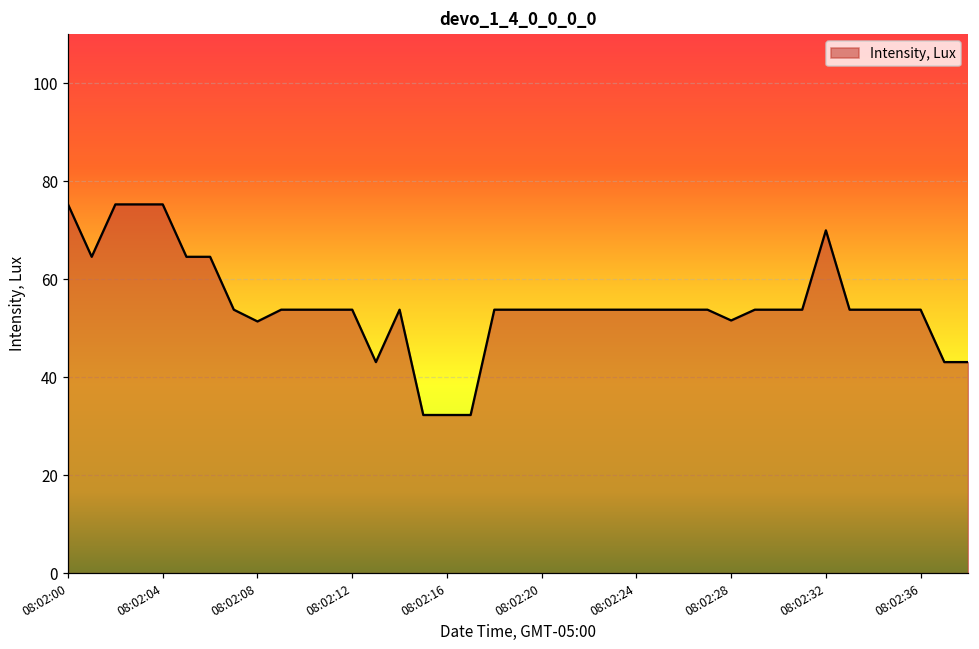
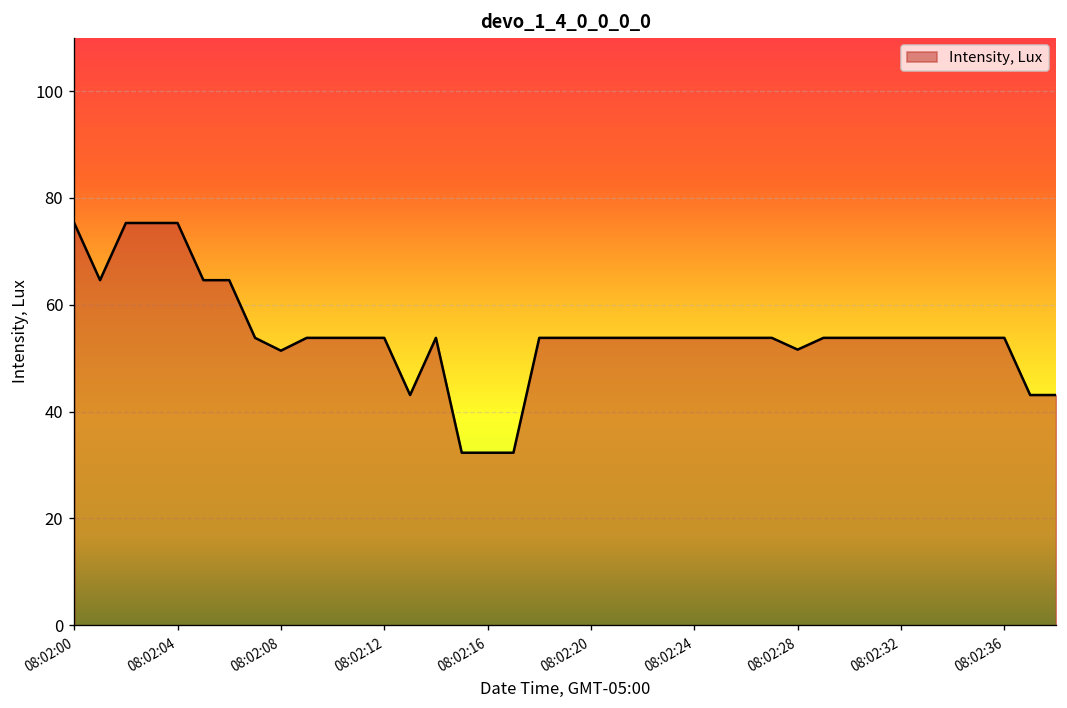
  {
    "08:02:00": 75,
    "08:02:04": 75,
    "08:02:08": 51,
    "08:02:12": 54,
    "08:02:16": 32,
    "08:02:20": 54,
    "08:02:24": 54,
    "08:02:28": 52,
-   "08:02:32": 70,
+   "08:02:32": 54,
    "08:02:36": 54
  }
